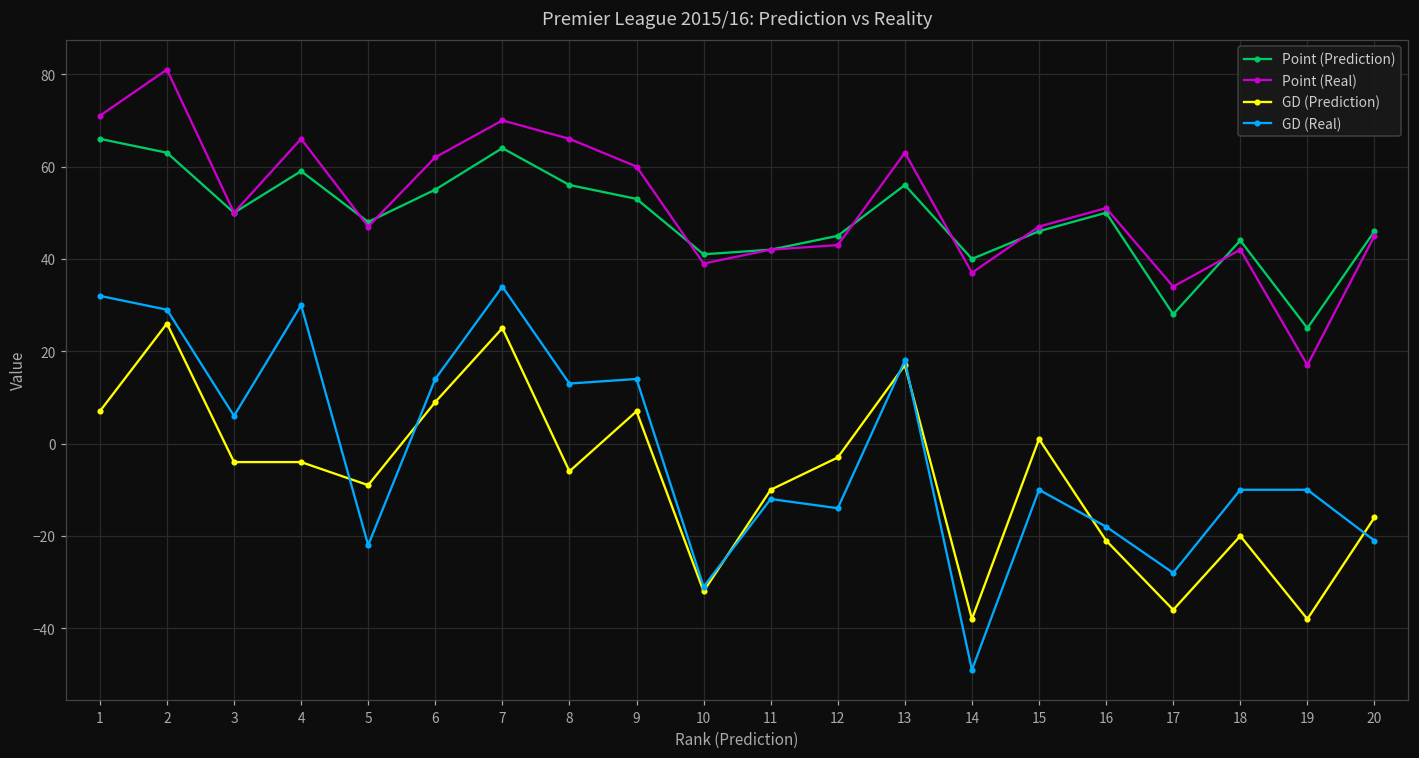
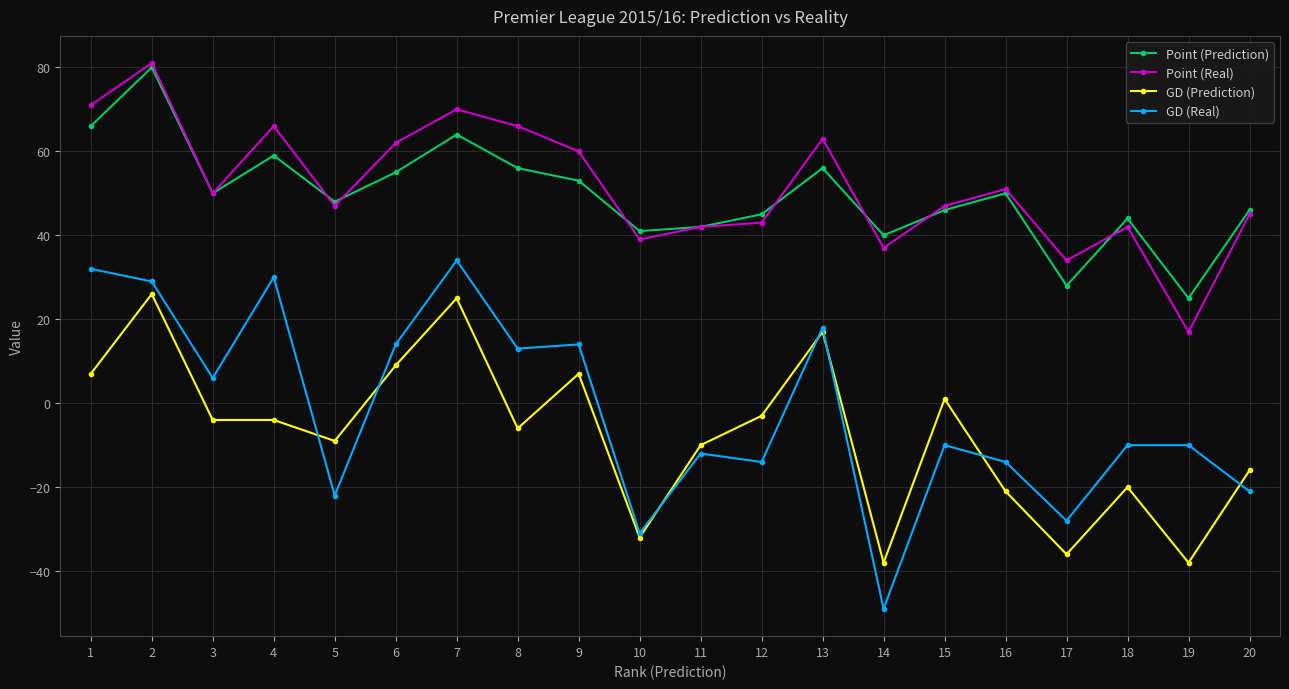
  {
    "Point (Prediction)": {
      "1": 66,
-     "2": 63,
+     "2": 80,
      "4": 59,
      "5": 48,
      "6": 55,
      "7": 64,
      "8": 56,
      "9": 53,
      "10": 41,
      "12": 45,
      "13": 56,
      "14": 40,
      "15": 46,
      "16": 50,
      "17": 28,
      "18": 44,
      "19": 25,
      "20": 46
    },
    "Point (Real)": {
      "1": 71,
      "2": 81,
      "4": 66,
      "5": 47,
      "6": 62,
      "7": 70,
      "8": 66,
      "9": 60,
      "10": 39,
      "12": 43,
      "13": 63,
      "14": 37,
      "15": 47,
      "16": 51,
      "17": 34,
      "18": 42,
      "19": 17,
      "20": 45
    },
    "GD (Prediction)": {
      "1": 7,
      "2": 26,
      "3": -4,
      "4": -4,
      "5": -9,
      "6": 9,
      "7": 25,
      "8": -6,
      "9": 7,
      "10": -32,
      "11": -10,
      "12": -3,
      "13": 17,
      "14": -38,
      "15": 1,
      "16": -21,
      "17": -36,
      "18": -20,
      "19": -38,
      "20": -16
    },
    "GD (Real)": {
      "1": 32,
      "2": 29,
      "3": 6,
      "4": 30,
      "5": -22,
      "6": 14,
      "7": 34,
      "8": 13,
      "9": 14,
      "10": -31,
      "11": -12,
      "12": -14,
      "13": 18,
      "14": -49,
      "15": -10,
-     "16": -18,
+     "16": -14,
      "17": -28,
      "18": -10,
      "19": -10,
      "20": -21
    }
  }
